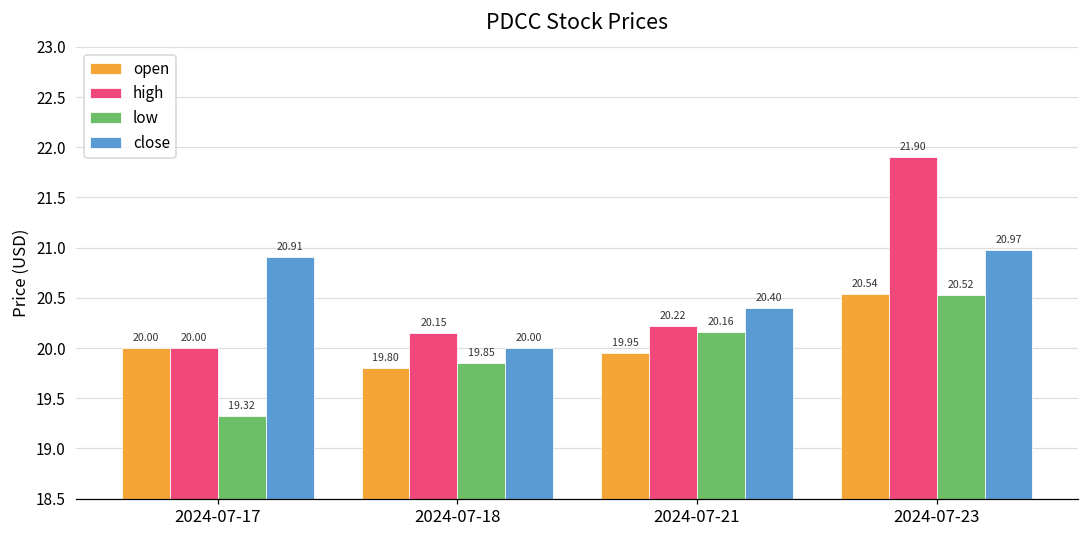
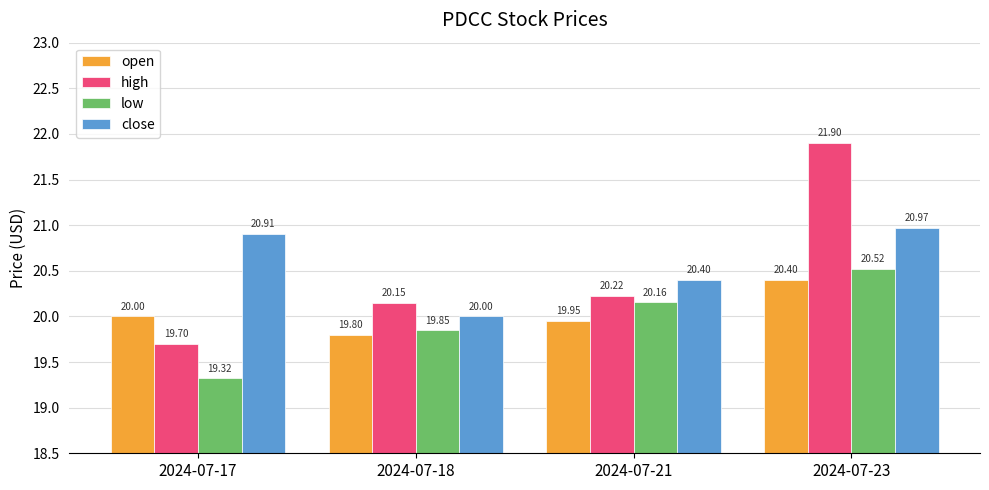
  {
    "open": {
      "2024-07-17": 20.00,
      "2024-07-18": 19.80,
      "2024-07-21": 19.95,
-     "2024-07-23": 20.54
+     "2024-07-23": 20.40
    },
    "high": {
-     "2024-07-17": 20.00,
+     "2024-07-17": 19.70,
      "2024-07-18": 20.15,
      "2024-07-21": 20.22,
      "2024-07-23": 21.90
    },
    "low": {
      "2024-07-17": 19.32,
      "2024-07-18": 19.85,
      "2024-07-21": 20.16,
      "2024-07-23": 20.52
    },
    "close": {
      "2024-07-17": 20.91,
      "2024-07-18": 20.00,
      "2024-07-21": 20.40,
      "2024-07-23": 20.97
    }
  }
